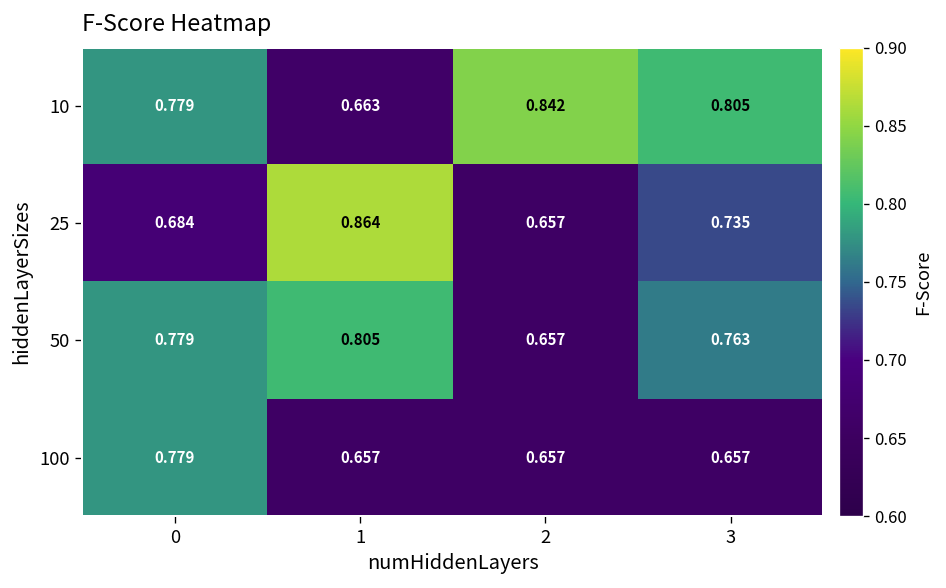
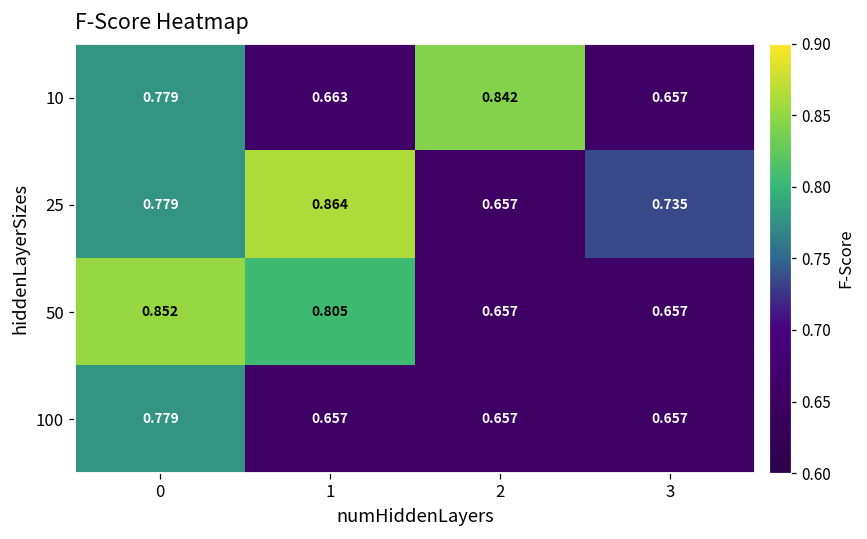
  {
    "10": {
      "0": 0.779,
      "1": 0.663,
      "2": 0.842,
-     "3": 0.805
+     "3": 0.657
    },
    "25": {
-     "0": 0.684,
+     "0": 0.779,
      "1": 0.864,
      "2": 0.657,
      "3": 0.735
    },
    "50": {
-     "0": 0.779,
+     "0": 0.852,
      "1": 0.805,
      "2": 0.657,
-     "3": 0.763
+     "3": 0.657
    },
    "100": {
      "0": 0.779,
      "1": 0.657,
      "2": 0.657,
      "3": 0.657
    }
  }
